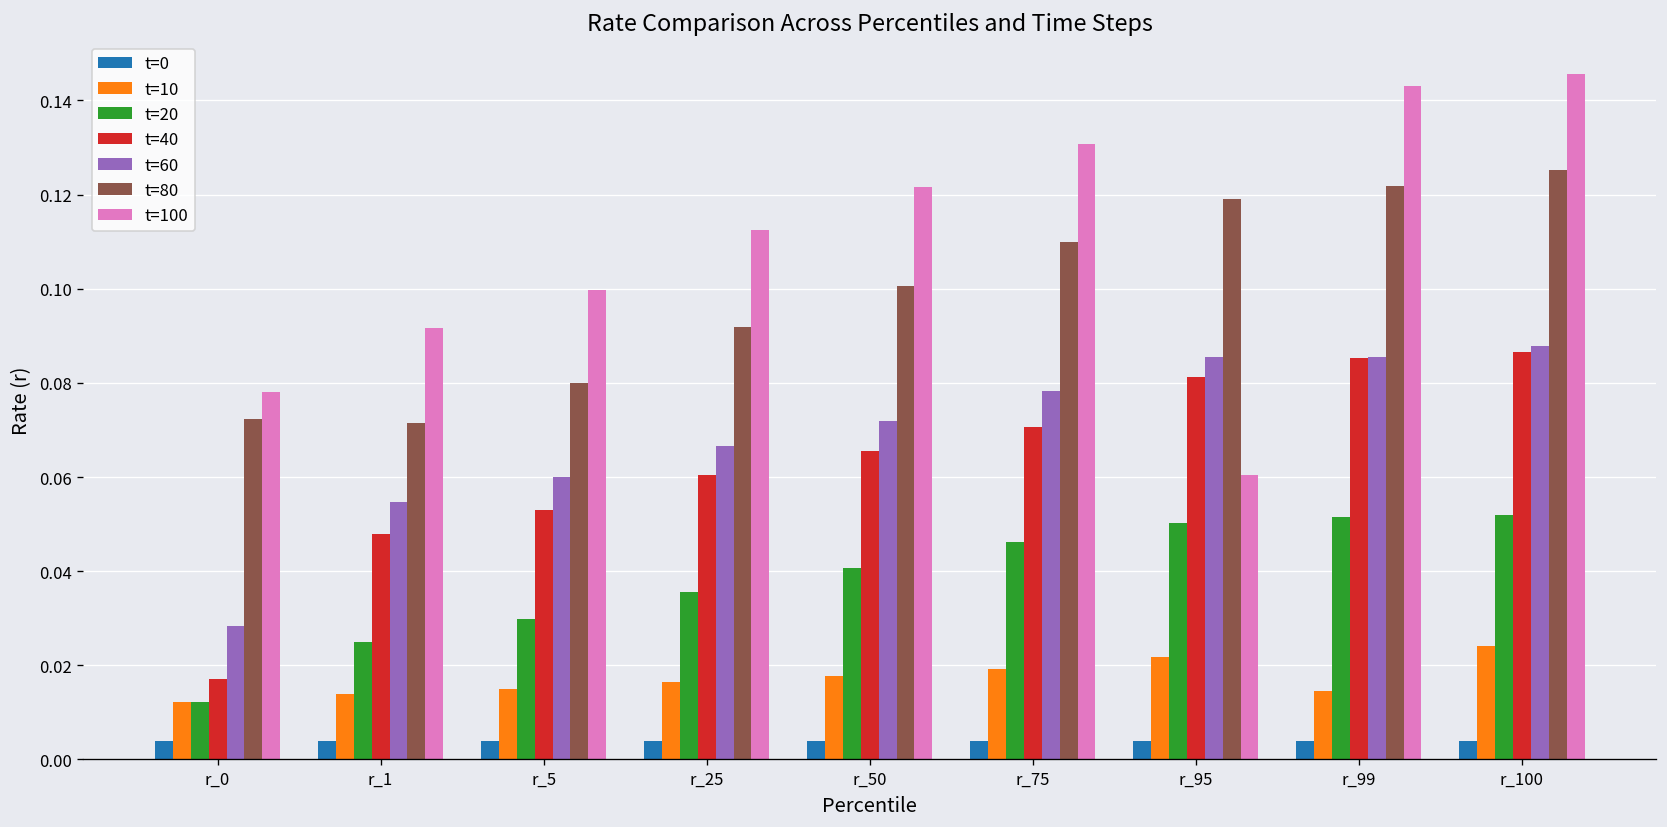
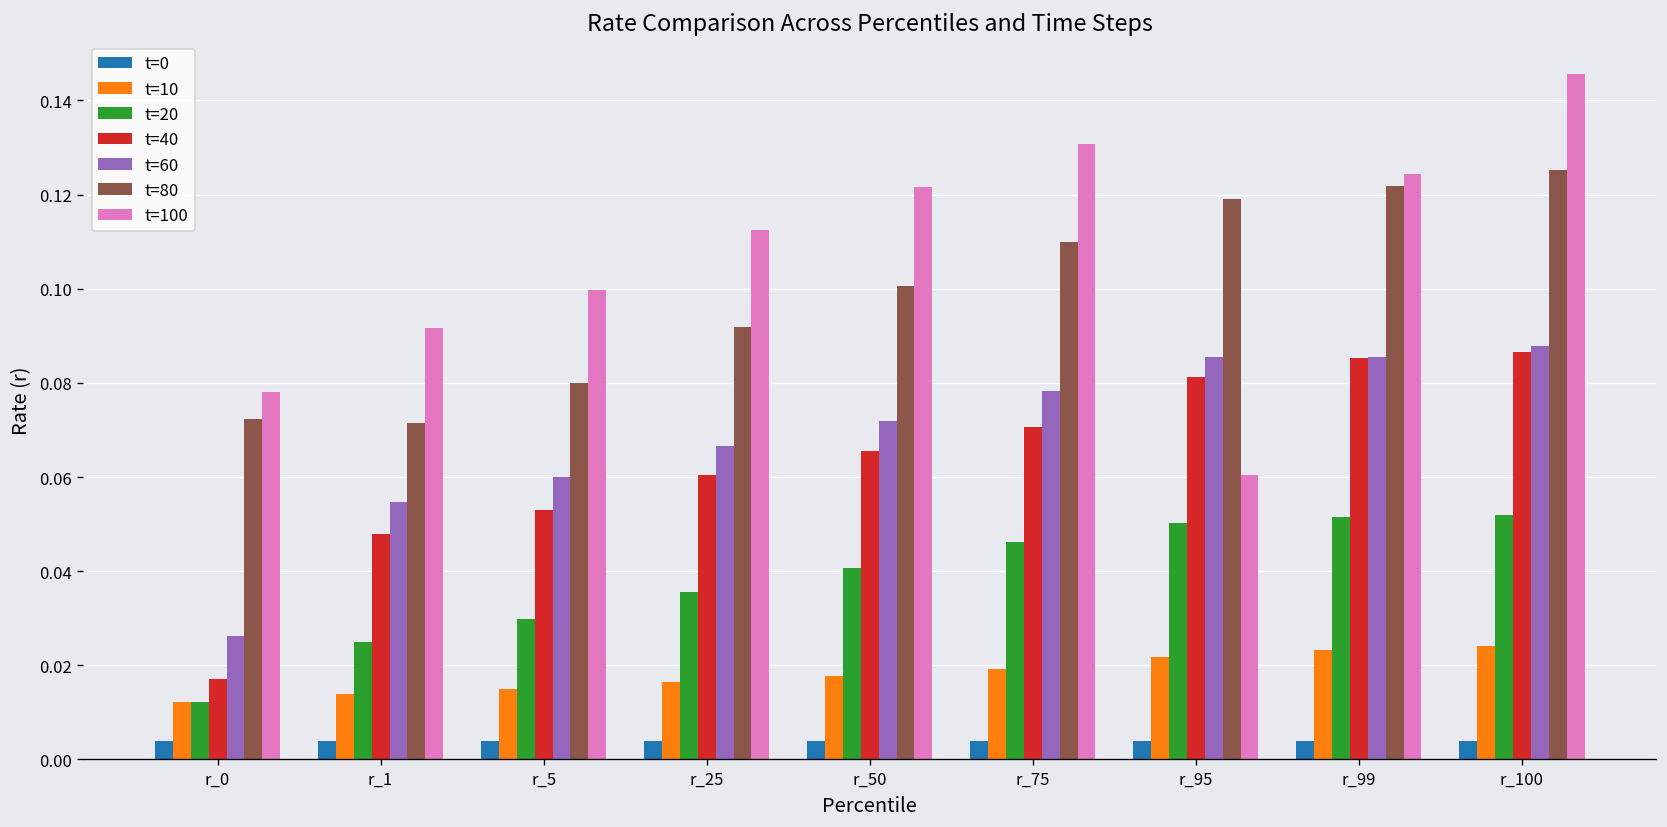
  {
    "t=0": {
      "r_0": 0.004,
      "r_1": 0.004,
      "r_5": 0.004,
      "r_25": 0.004,
      "r_50": 0.004,
      "r_75": 0.004,
      "r_95": 0.004,
      "r_99": 0.004,
      "r_100": 0.004
    },
    "t=10": {
      "r_0": 0.012,
      "r_1": 0.014,
      "r_5": 0.015,
      "r_25": 0.017,
      "r_50": 0.018,
      "r_75": 0.019,
      "r_95": 0.022,
-     "r_99": 0.015,
+     "r_99": 0.023,
      "r_100": 0.024
    },
    "t=20": {
      "r_0": 0.012,
      "r_1": 0.025,
      "r_5": 0.030,
      "r_25": 0.036,
      "r_50": 0.041,
      "r_75": 0.046,
      "r_95": 0.050,
      "r_99": 0.051,
      "r_100": 0.052
    },
    "t=40": {
      "r_0": 0.017,
      "r_1": 0.048,
      "r_5": 0.053,
      "r_25": 0.060,
      "r_50": 0.066,
      "r_75": 0.071,
      "r_95": 0.081,
      "r_99": 0.085,
      "r_100": 0.086
    },
    "t=60": {
-     "r_0": 0.028,
+     "r_0": 0.026,
      "r_1": 0.055,
      "r_5": 0.060,
      "r_25": 0.067,
      "r_50": 0.072,
      "r_75": 0.078,
      "r_95": 0.086,
      "r_99": 0.085,
      "r_100": 0.088
    },
    "t=80": {
      "r_0": 0.072,
      "r_1": 0.072,
      "r_5": 0.080,
      "r_25": 0.092,
      "r_50": 0.101,
      "r_75": 0.110,
      "r_95": 0.119,
      "r_99": 0.122,
      "r_100": 0.125
    },
    "t=100": {
      "r_0": 0.078,
      "r_1": 0.092,
      "r_5": 0.100,
      "r_25": 0.112,
      "r_50": 0.122,
      "r_75": 0.131,
      "r_95": 0.060,
-     "r_99": 0.143,
+     "r_99": 0.124,
      "r_100": 0.146
    }
  }
